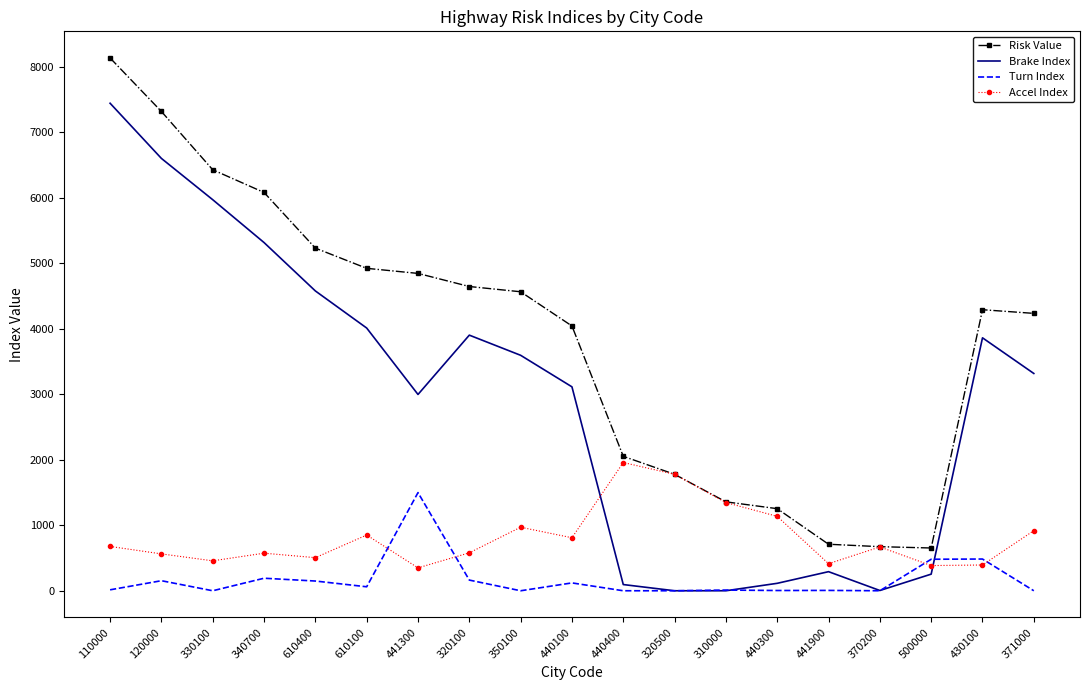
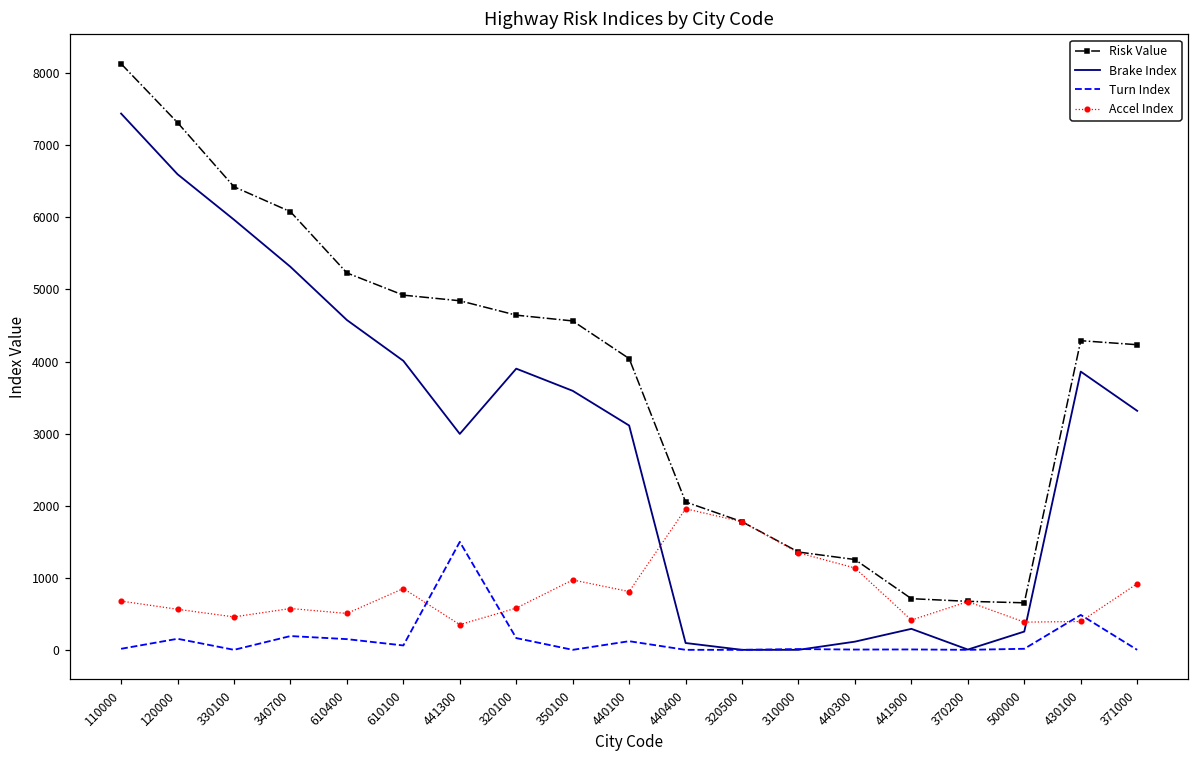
  {
    "Risk Value": {
      "110000": 8100,
      "120000": 7300,
      "330100": 6400,
      "340700": 6100,
      "610400": 5200,
      "610100": 4900,
      "441300": 4800,
      "320100": 4600,
      "350100": 4600,
      "440100": 4000,
      "440400": 2100,
      "440300": 1300,
      "441900": 700,
      "500000": 700,
      "430100": 4300,
      "371000": 4200
    },
    "Brake Index": {
      "110000": 7400,
      "120000": 6600,
      "330100": 6000,
      "340700": 5300,
      "610400": 4600,
      "610100": 4000,
      "441300": 3000,
      "320100": 3900,
      "350100": 3600,
      "440100": 3100,
      "440400": 100,
      "440300": 100,
      "441900": 300,
      "500000": 300,
      "430100": 3900,
      "371000": 3300
    },
    "Turn Index": {
      "110000": 0,
      "120000": 200,
      "330100": 0,
      "340700": 200,
      "610400": 100,
      "610100": 100,
      "441300": 1500,
      "320100": 200,
      "350100": 0,
      "440100": 100,
      "440400": 0,
      "440300": 0,
      "441900": 0,
-     "500000": 500,
+     "500000": 0,
      "430100": 500,
      "371000": 0
    },
    "Accel Index": {
      "110000": 700,
      "120000": 600,
      "330100": 500,
      "340700": 600,
      "610400": 500,
      "610100": 900,
      "441300": 300,
      "320100": 600,
      "350100": 1000,
      "440100": 800,
      "440400": 2000,
      "440300": 1100,
      "441900": 400,
      "500000": 400,
      "430100": 400,
      "371000": 900
    }
  }
